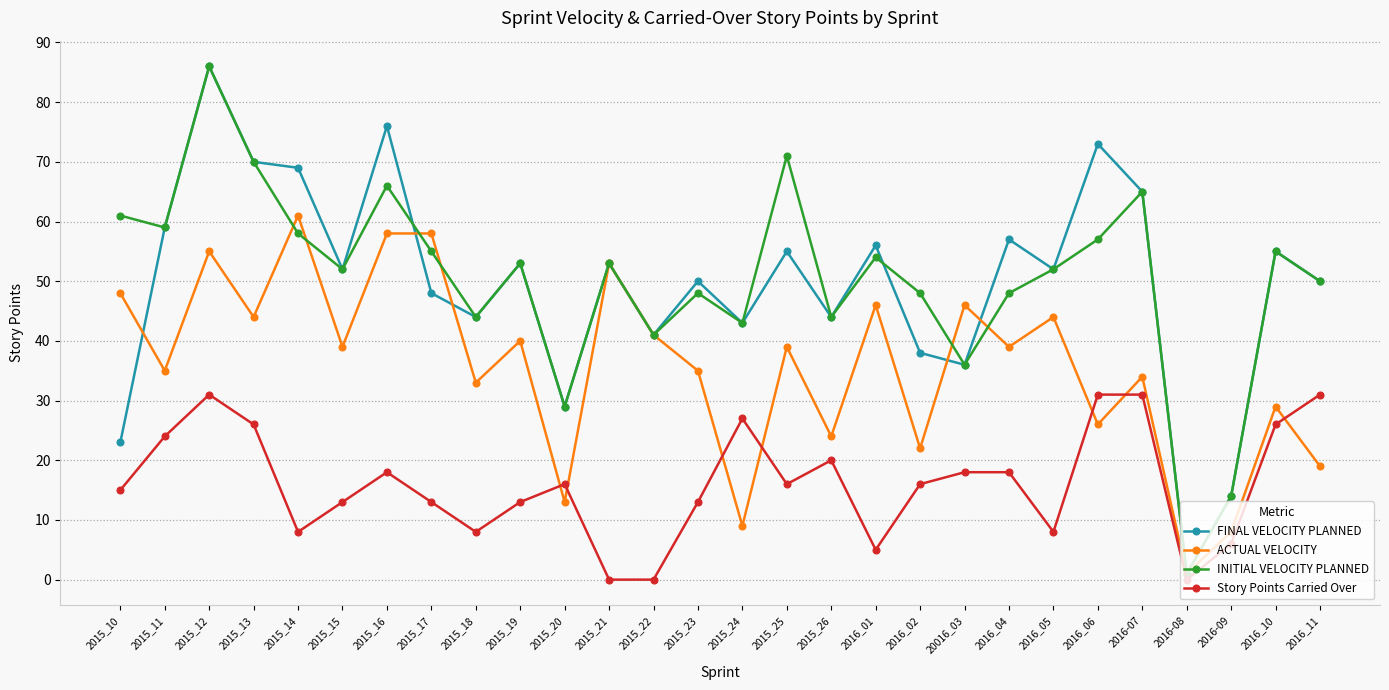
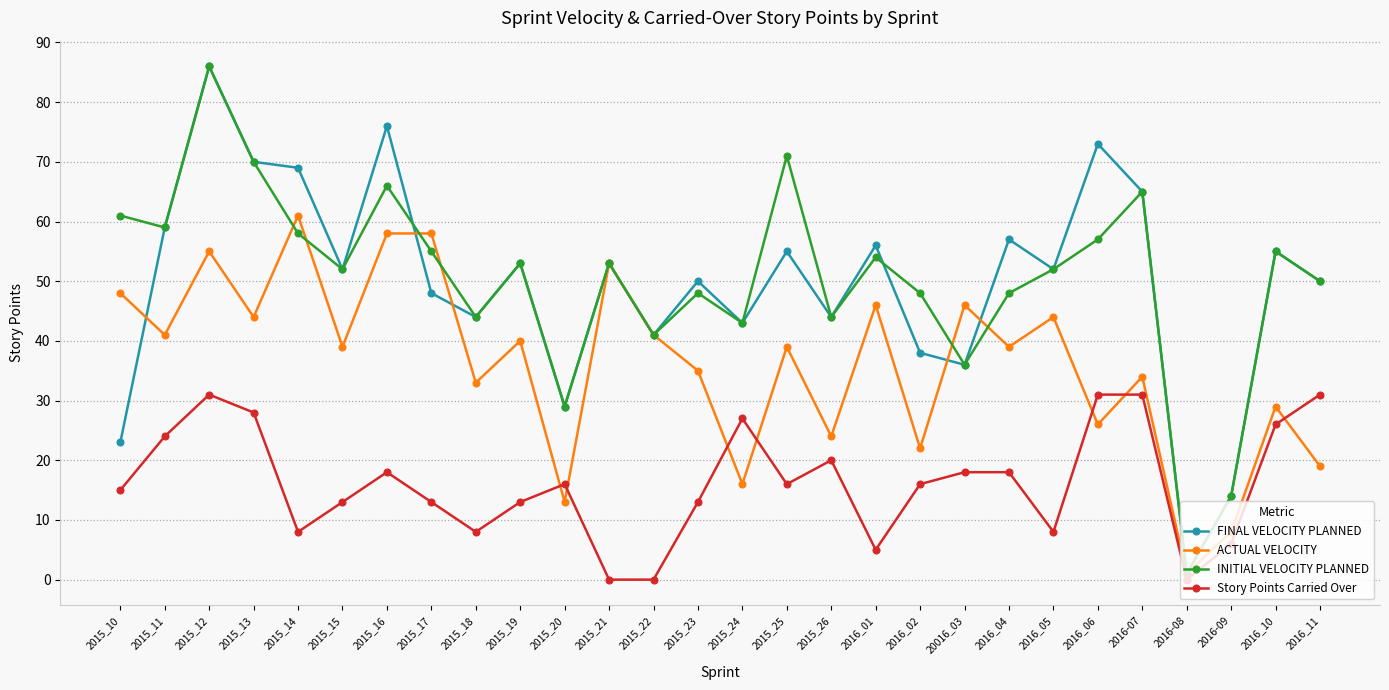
  {
    "FINAL VELOCITY PLANNED": {
      "2015_10": 23,
      "2015_14": 69,
      "2015_16": 76,
      "2015_17": 48,
      "2015_23": 50,
      "2015_25": 55,
      "2016_01": 56,
      "2016_02": 38,
      "2016_04": 57,
      "2016_06": 73
    },
    "ACTUAL VELOCITY": {
      "2015_10": 48,
-     "2015_11": 35,
+     "2015_11": 41,
      "2015_12": 55,
      "2015_13": 44,
      "2015_14": 61,
      "2015_15": 39,
      "2015_16": 58,
      "2015_17": 58,
      "2015_18": 33,
      "2015_19": 40,
      "2015_20": 13,
      "2015_23": 35,
-     "2015_24": 9,
+     "2015_24": 16,
      "2015_25": 39,
      "2015_26": 24,
      "2016_01": 46,
      "2016_02": 22,
      "20016_03": 46,
      "2016_04": 39,
      "2016_05": 44,
      "2016_06": 26,
      "2016-07": 34,
      "2016_10": 29,
      "2016_11": 19
    },
    "INITIAL VELOCITY PLANNED": {
      "2015_10": 61,
      "2015_14": 58,
      "2015_16": 66,
      "2015_17": 55,
      "2015_23": 48,
      "2015_25": 71,
      "2016_01": 54,
      "2016_02": 48,
      "2016_04": 48,
      "2016_06": 57
    },
    "Story Points Carried Over": {
      "2015_10": 15,
      "2015_11": 24,
      "2015_12": 31,
-     "2015_13": 26,
+     "2015_13": 28,
      "2015_14": 8,
      "2015_15": 13,
      "2015_16": 18,
      "2015_17": 13,
      "2015_18": 8,
      "2015_19": 13,
      "2015_20": 16,
      "2015_21": 0,
      "2015_22": 0,
      "2015_23": 13,
      "2015_24": 27,
      "2015_25": 16,
      "2015_26": 20,
      "2016_01": 5,
      "2016_02": 16,
      "20016_03": 18,
      "2016_04": 18,
      "2016_05": 8,
      "2016_06": 31,
      "2016-07": 31,
      "2016_10": 26,
      "2016_11": 31
    }
  }
